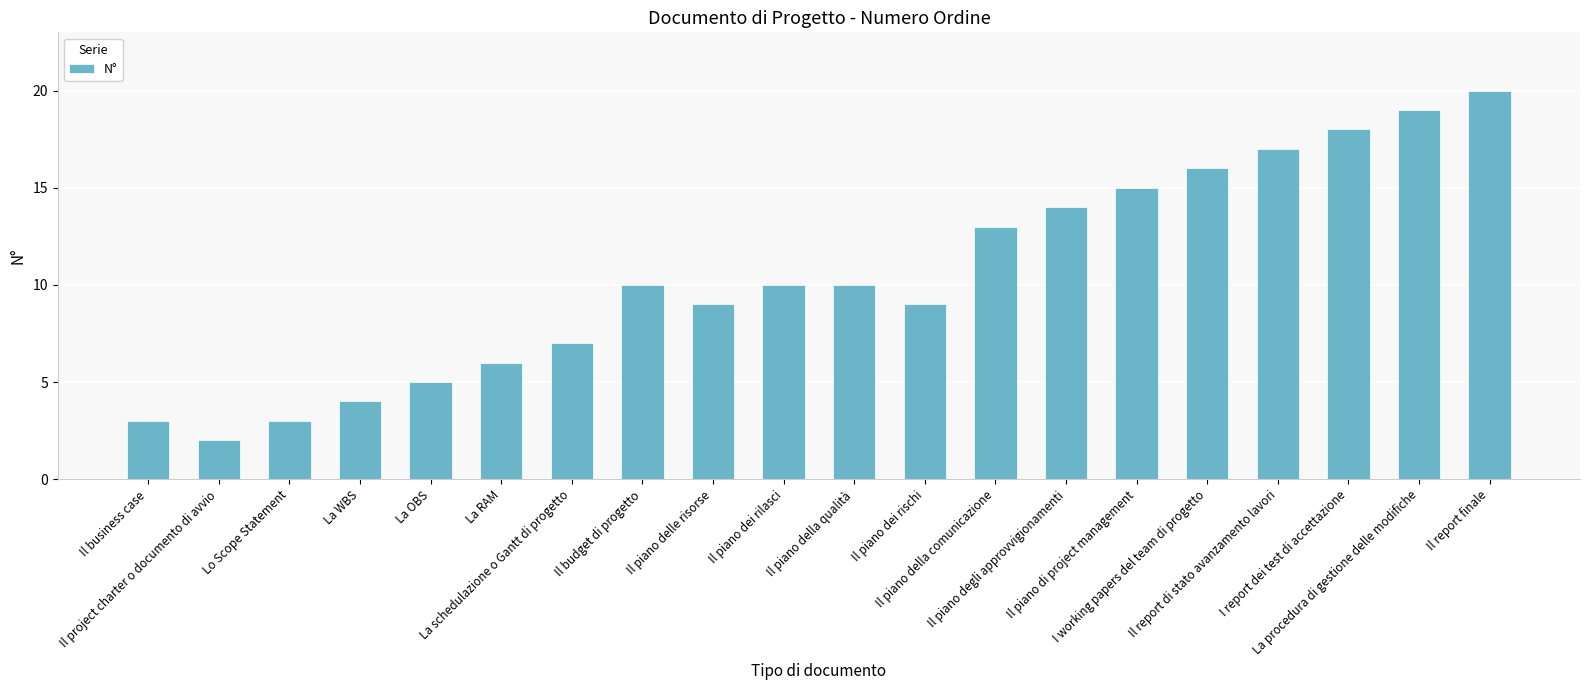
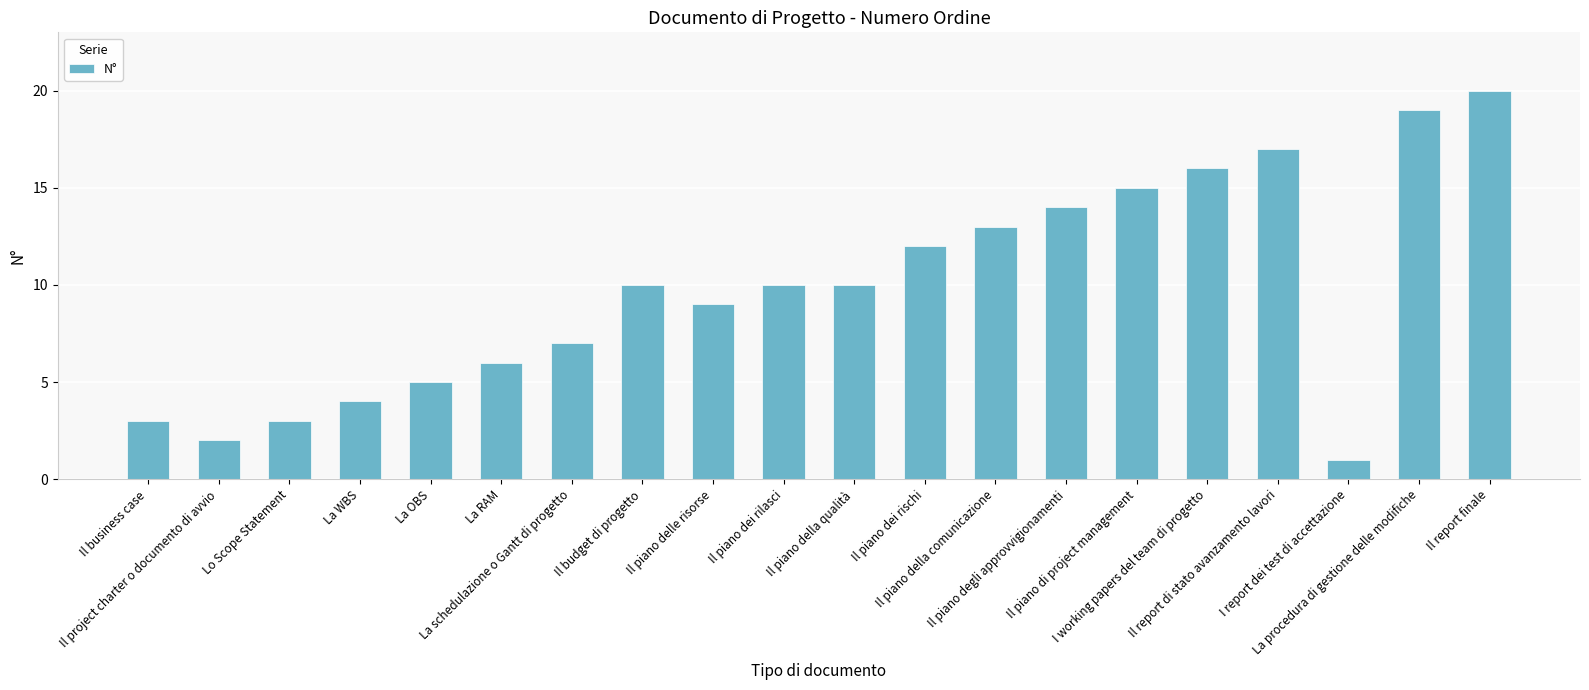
  {
    "Il business case": 3,
    "Il project charter o documento di avvio": 2,
    "Lo Scope Statement": 3,
    "La WBS": 4,
    "La OBS": 5,
    "La RAM": 6,
    "La schedulazione o Gantt di progetto": 7,
    "Il budget di progetto": 10,
    "Il piano delle risorse": 9,
    "Il piano dei rilasci": 10,
    "Il piano della qualità": 10,
-   "Il piano dei rischi": 9,
+   "Il piano dei rischi": 12,
    "Il piano della comunicazione": 13,
    "Il piano degli approvvigionamenti": 14,
    "Il piano di project management": 15,
    "I working papers del team di progetto": 16,
    "Il report di stato avanzamento lavori": 17,
-   "I report dei test di accettazione": 18,
+   "I report dei test di accettazione": 1,
    "La procedura di gestione delle modifiche": 19,
    "Il report finale": 20
  }
